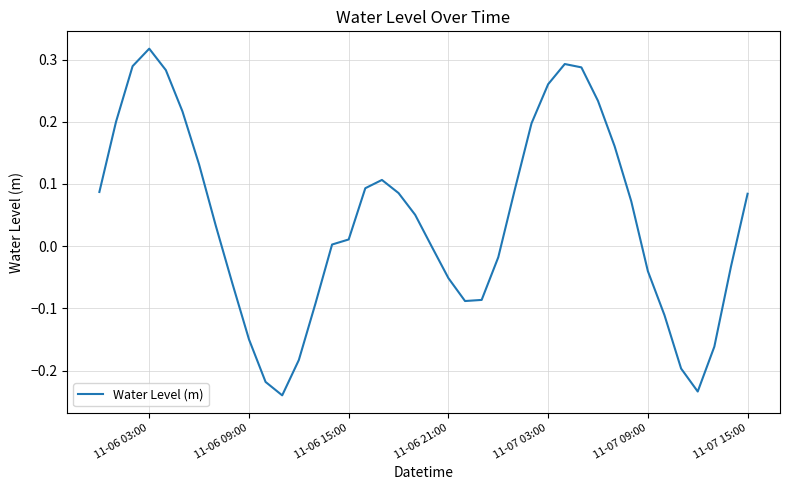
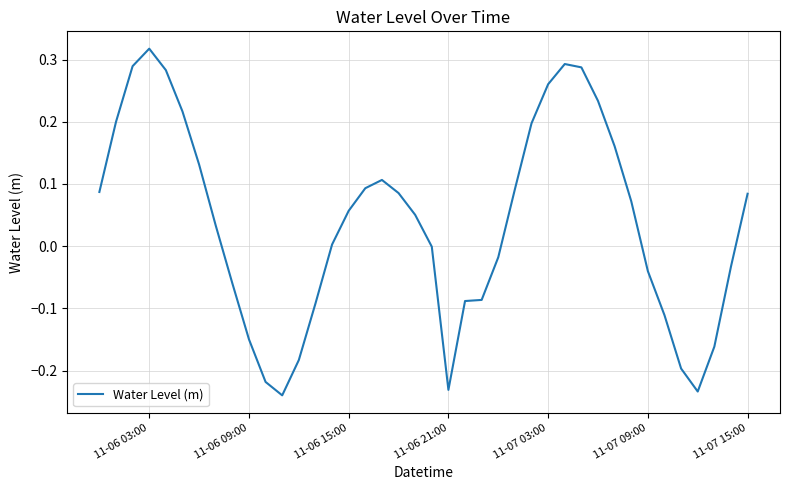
  {
    "11-06 03:00": 0.32,
    "11-06 09:00": -0.15,
-   "11-06 15:00": 0.01,
-   "11-06 21:00": -0.05,
+   "11-06 15:00": 0.06,
+   "11-06 21:00": -0.23,
    "11-07 03:00": 0.26,
    "11-07 09:00": -0.04,
    "11-07 15:00": 0.08
  }
